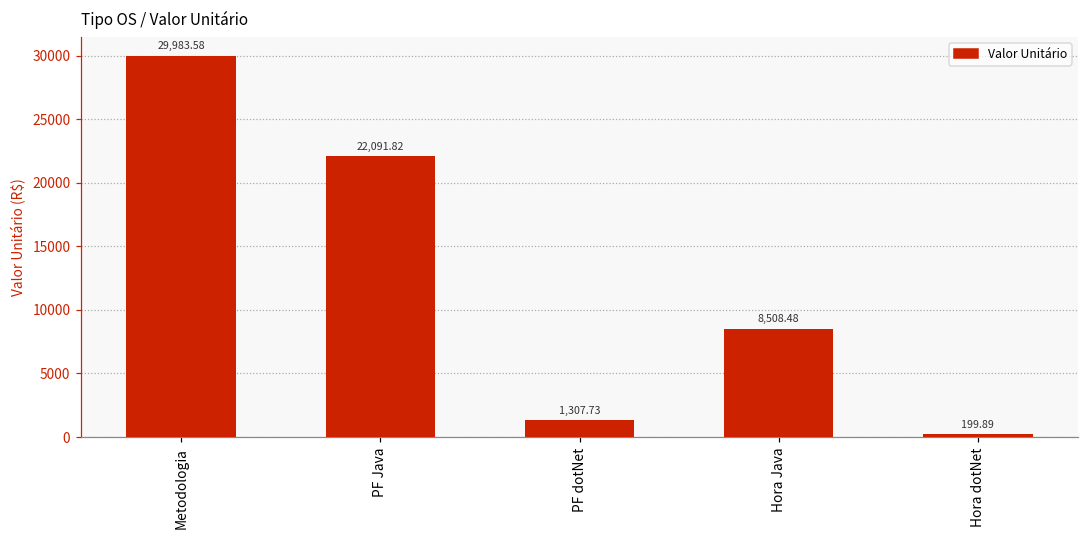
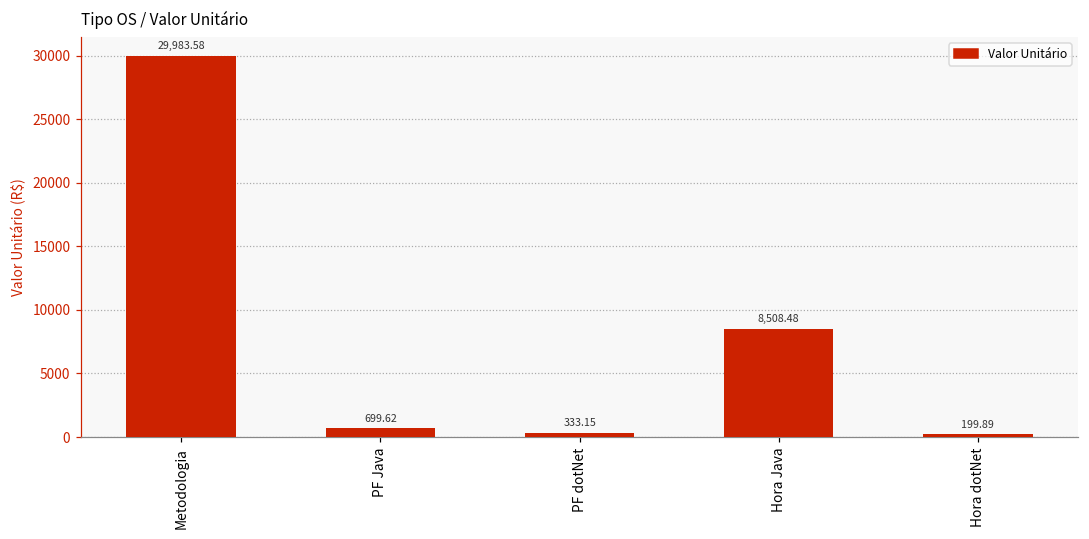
  {
    "Metodologia": "29,983.58",
-   "PF Java": "22,091.82",
-   "PF dotNet": "1,307.73",
+   "PF Java": "699.62",
+   "PF dotNet": "333.15",
    "Hora Java": "8,508.48",
    "Hora dotNet": "199.89"
  }
